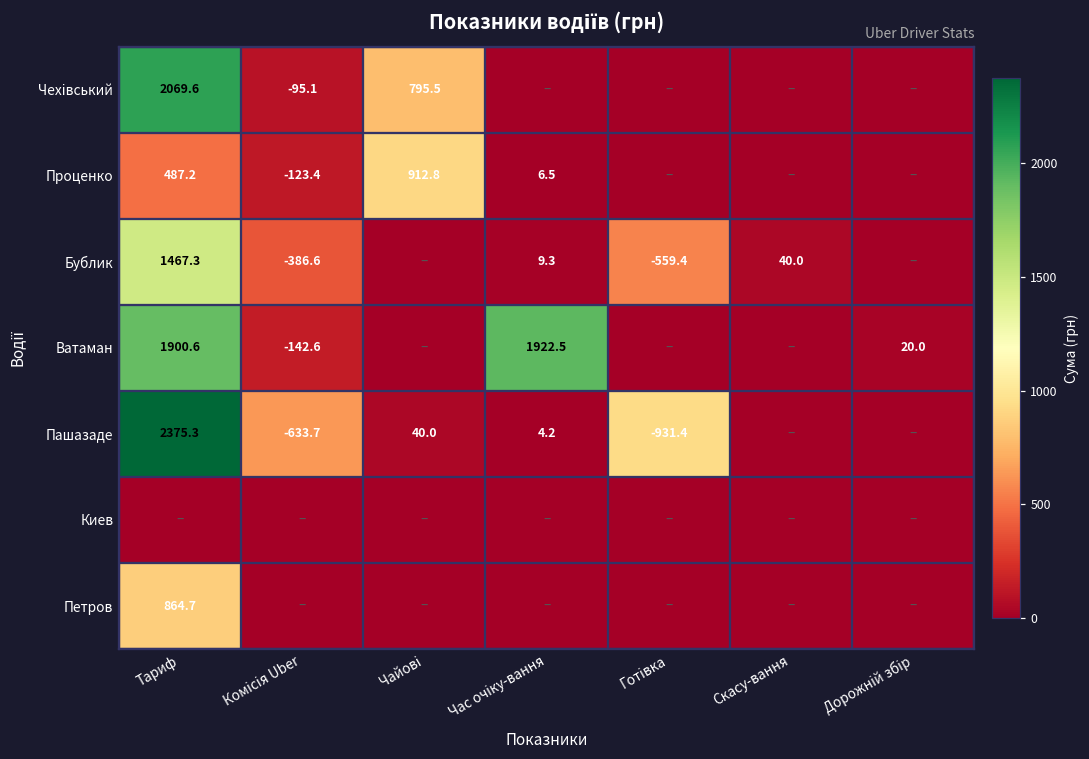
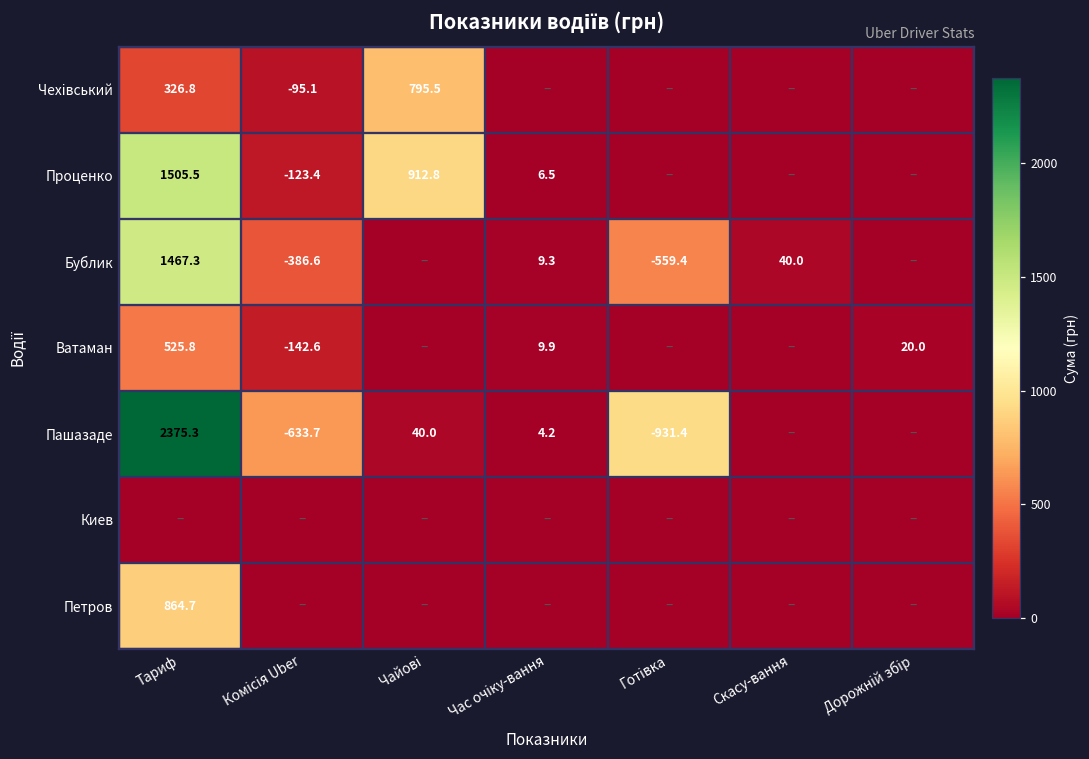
  {
    "Чехівський": {
-     "Тариф": 2069.6,
+     "Тариф": 326.8,
      "Комісія Uber": -95.1,
      "Чайові": 795.5
    },
    "Проценко": {
-     "Тариф": 487.2,
+     "Тариф": 1505.5,
      "Комісія Uber": -123.4,
      "Чайові": 912.8,
      "Час очіку-вання": 6.5
    },
    "Бублик": {
      "Тариф": 1467.3,
      "Комісія Uber": -386.6,
      "Час очіку-вання": 9.3,
      "Готівка": -559.4,
      "Скасу-вання": 40.0
    },
    "Ватаман": {
-     "Тариф": 1900.6,
+     "Тариф": 525.8,
      "Комісія Uber": -142.6,
-     "Час очіку-вання": 1922.5,
+     "Час очіку-вання": 9.9,
      "Дорожній збір": 20.0
    },
    "Пашазаде": {
      "Тариф": 2375.3,
      "Комісія Uber": -633.7,
      "Чайові": 40.0,
      "Час очіку-вання": 4.2,
      "Готівка": -931.4
    },
    "Петров": {
      "Тариф": 864.7
    }
  }
